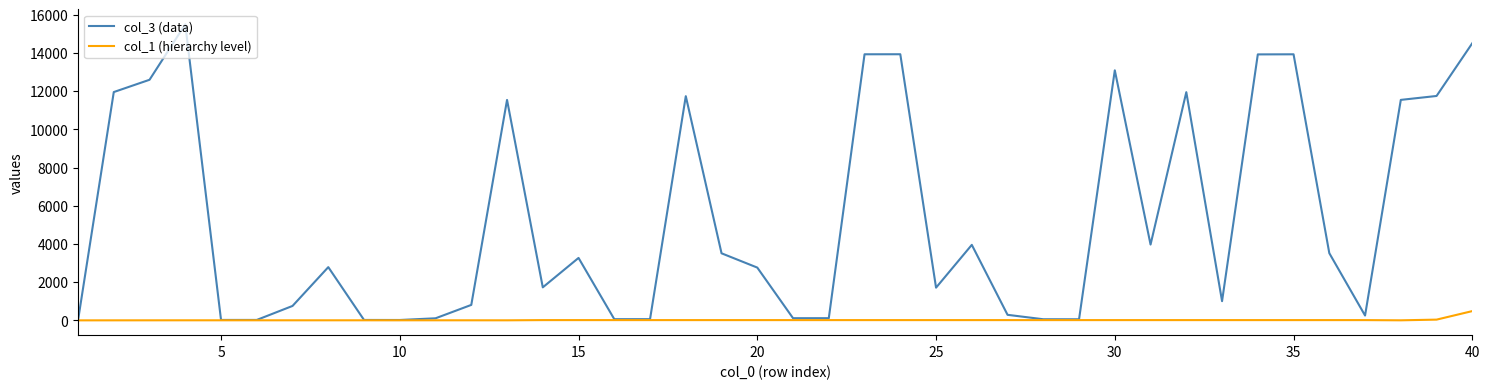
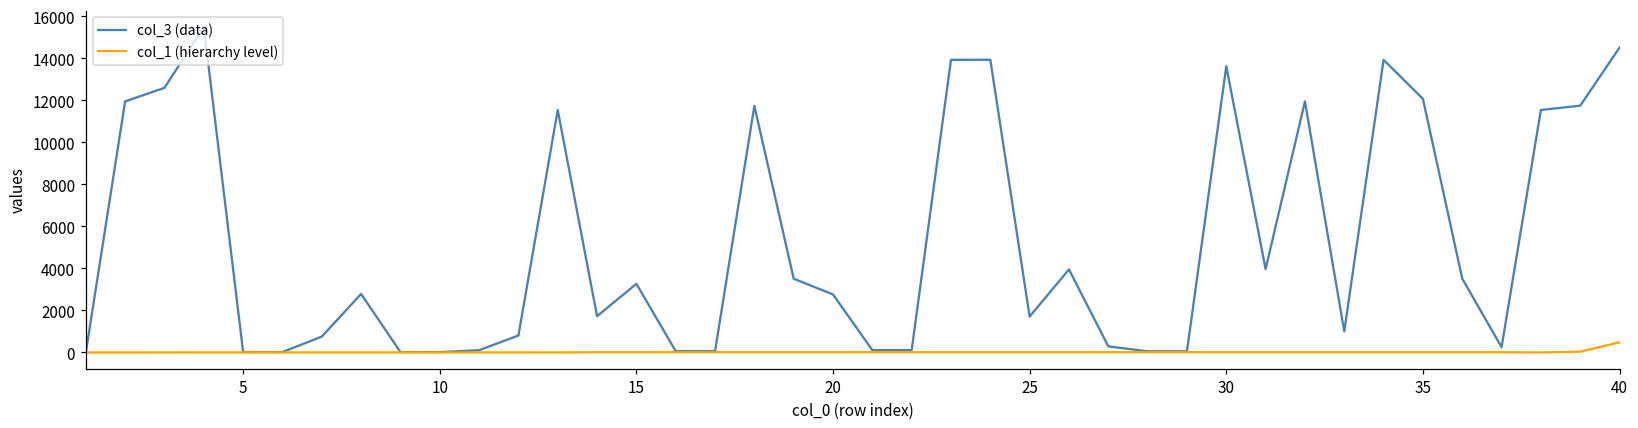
  {
    "col_3 (data)": {
      "15": 3300,
      "20": 2800,
      "25": 1700,
-     "30": 13100,
-     "35": 13900,
+     "30": 13600,
+     "35": 12100,
      "40": 14500
    },
    "col_1 (hierarchy level)": {
      "15": 0,
      "20": 0,
      "25": 0,
      "30": 0,
      "35": 0,
      "40": 500
    }
  }
